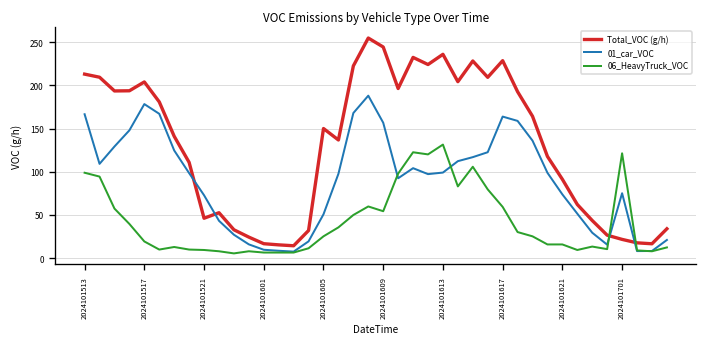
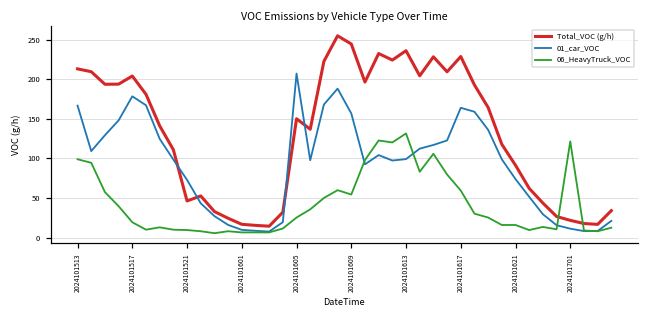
  {
    "Total_VOC (g/h)": {
      "2024101513": 210,
      "2024101517": 200,
      "2024101521": 50,
      "2024101601": 20,
      "2024101605": 150,
      "2024101609": 240,
      "2024101613": 240,
      "2024101617": 230,
      "2024101621": 90,
      "2024101701": 20
    },
    "01_car_VOC": {
      "2024101513": 170,
      "2024101517": 180,
      "2024101521": 70,
-     "2024101605": 50,
+     "2024101605": 210,
      "2024101609": 160,
      "2024101613": 100,
      "2024101617": 160,
      "2024101621": 70,
-     "2024101701": 80
+     "2024101701": 10
    },
    "06_HeavyTruck_VOC": {
      "2024101513": 100,
      "2024101517": 20,
      "2024101521": 10,
      "2024101605": 30,
      "2024101609": 50,
      "2024101613": 130,
      "2024101617": 60,
      "2024101621": 20,
      "2024101701": 120
    }
  }
